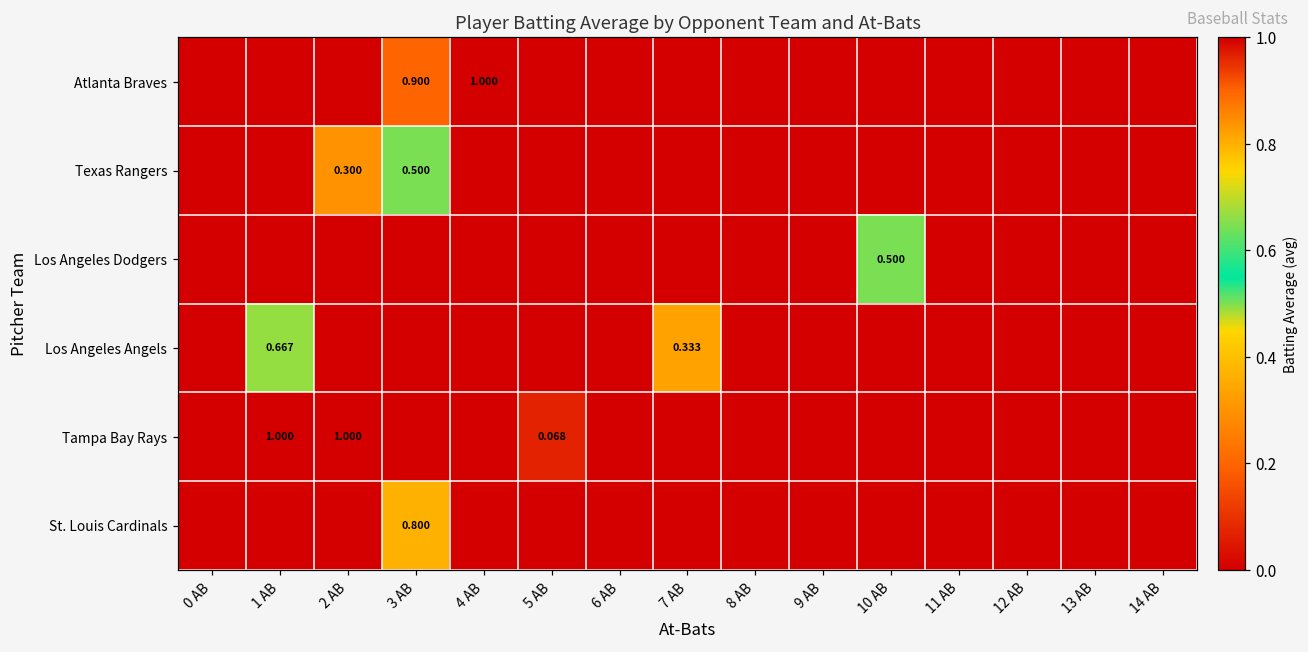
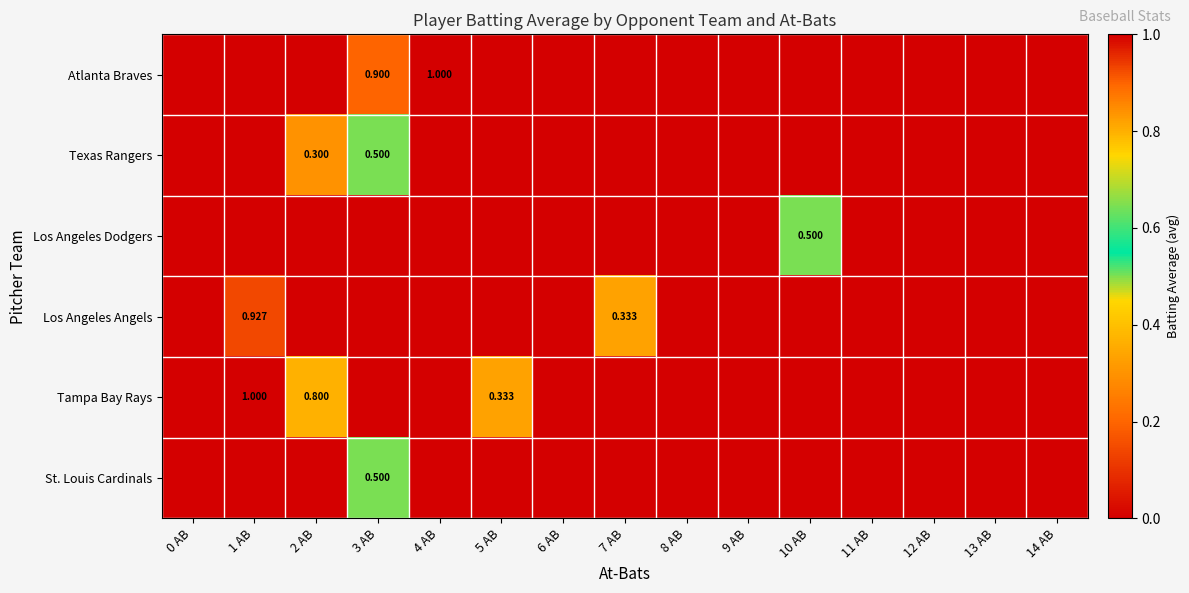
  {
    "Atlanta Braves": {
      "3 AB": 0.900,
      "4 AB": 1.000
    },
    "Texas Rangers": {
      "2 AB": 0.300,
      "3 AB": 0.500
    },
    "Los Angeles Dodgers": {
      "10 AB": 0.500
    },
    "Los Angeles Angels": {
-     "1 AB": 0.667,
+     "1 AB": 0.927,
      "7 AB": 0.333
    },
    "Tampa Bay Rays": {
      "1 AB": 1.000,
-     "2 AB": 1.000,
-     "5 AB": 0.068
+     "2 AB": 0.800,
+     "5 AB": 0.333
    },
    "St. Louis Cardinals": {
-     "3 AB": 0.800
+     "3 AB": 0.500
    }
  }
